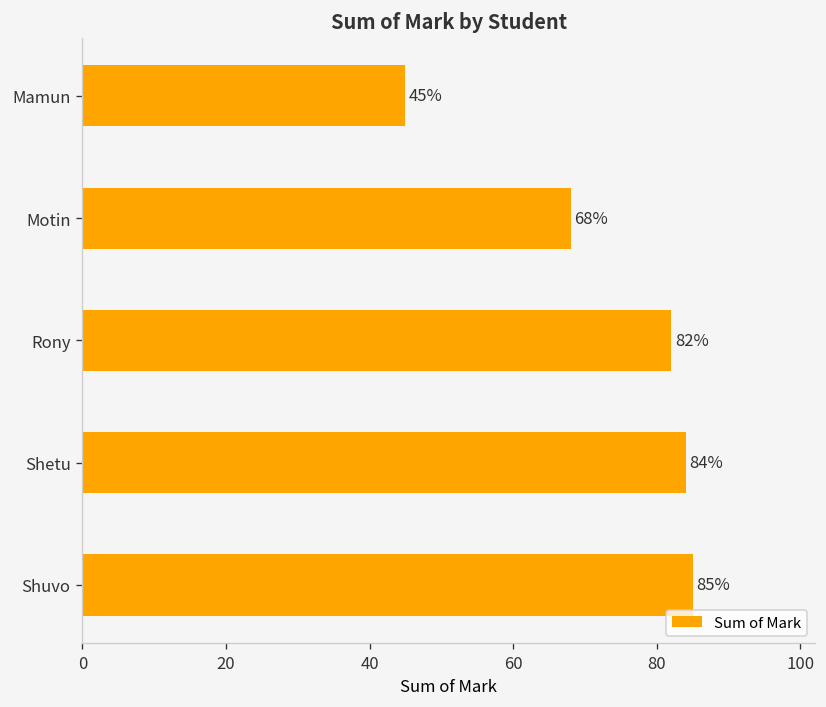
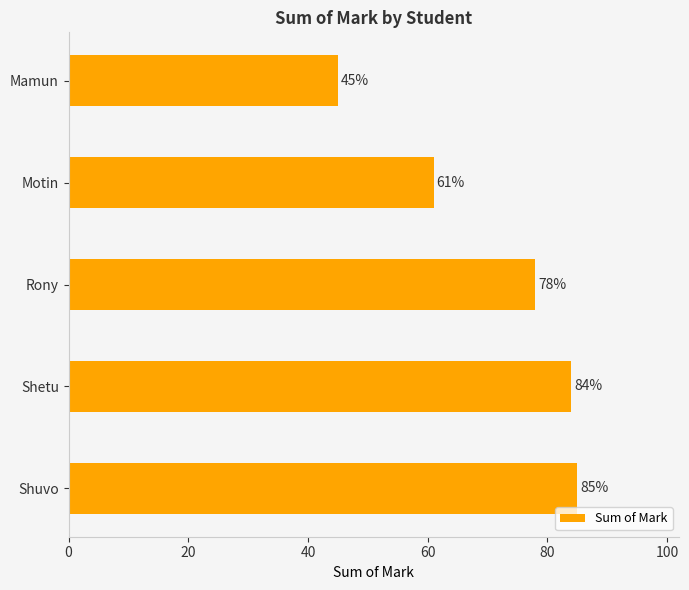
  {
    "Mamun": "45%",
-   "Motin": "68%",
-   "Rony": "82%",
+   "Motin": "61%",
+   "Rony": "78%",
    "Shetu": "84%",
    "Shuvo": "85%"
  }
